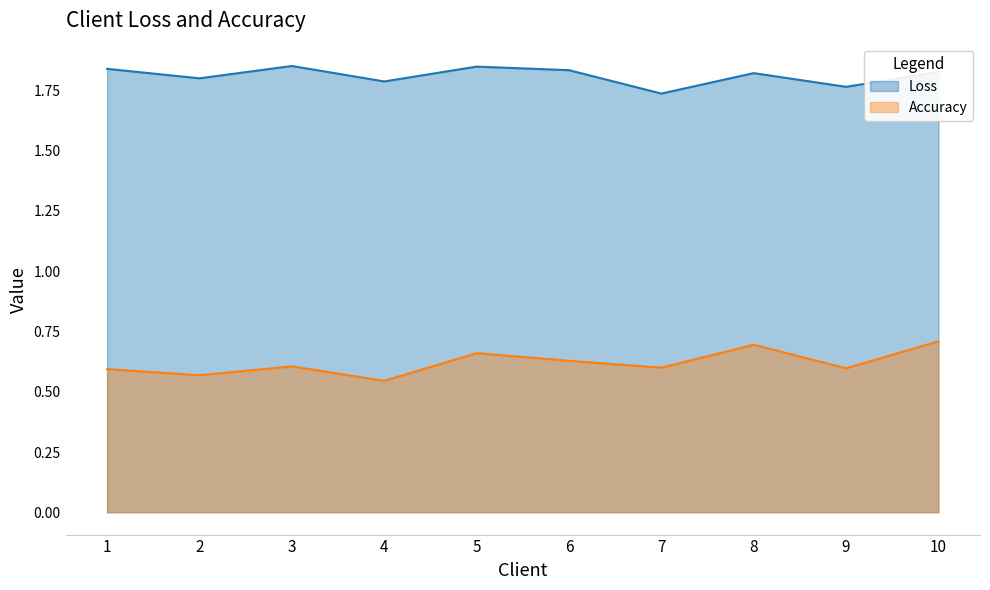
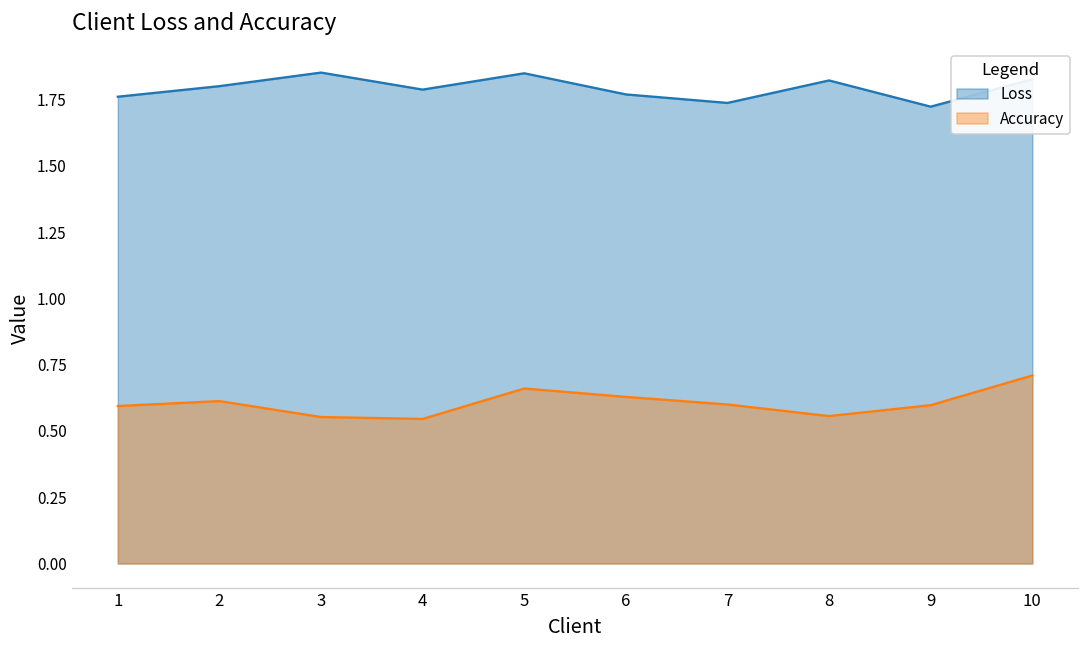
  {
    "Loss": {
-     "1": 1.84,
+     "1": 1.76,
      "2": 1.80,
      "3": 1.85,
      "4": 1.79,
      "5": 1.85,
-     "6": 1.83,
+     "6": 1.77,
      "7": 1.74,
      "8": 1.82,
-     "9": 1.76
+     "9": 1.72
    },
    "Accuracy": {
      "1": 0.59,
-     "2": 0.57,
-     "3": 0.61,
+     "2": 0.61,
+     "3": 0.55,
      "4": 0.55,
      "5": 0.66,
      "6": 0.63,
      "7": 0.60,
-     "8": 0.69,
+     "8": 0.56,
      "9": 0.60,
      "10": 0.71
    }
  }
